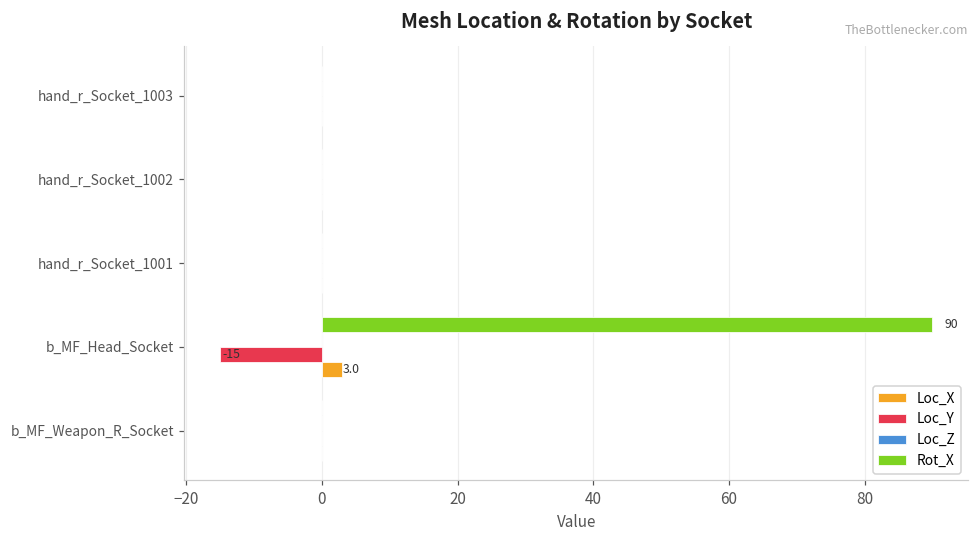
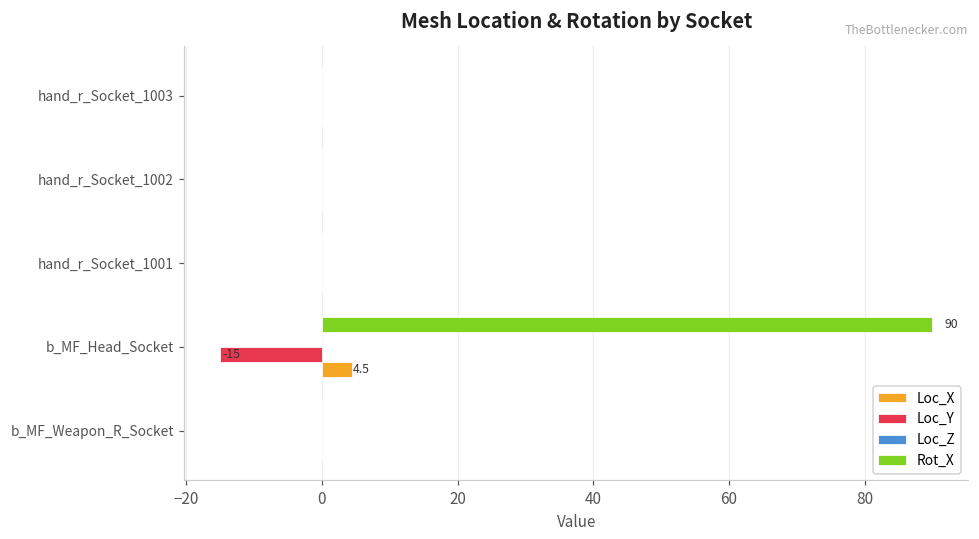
  {
    "Loc_X": {
-     "b_MF_Head_Socket": 3.0
+     "b_MF_Head_Socket": 4.5
    },
    "Loc_Y": {
      "b_MF_Head_Socket": -15
    },
    "Loc_Z": {
      "hand_r_Socket_1003": 0,
      "hand_r_Socket_1002": 0,
      "hand_r_Socket_1001": 0,
      "b_MF_Head_Socket": 0,
      "b_MF_Weapon_R_Socket": 0
    },
    "Rot_X": {
      "b_MF_Head_Socket": 90
    }
  }
